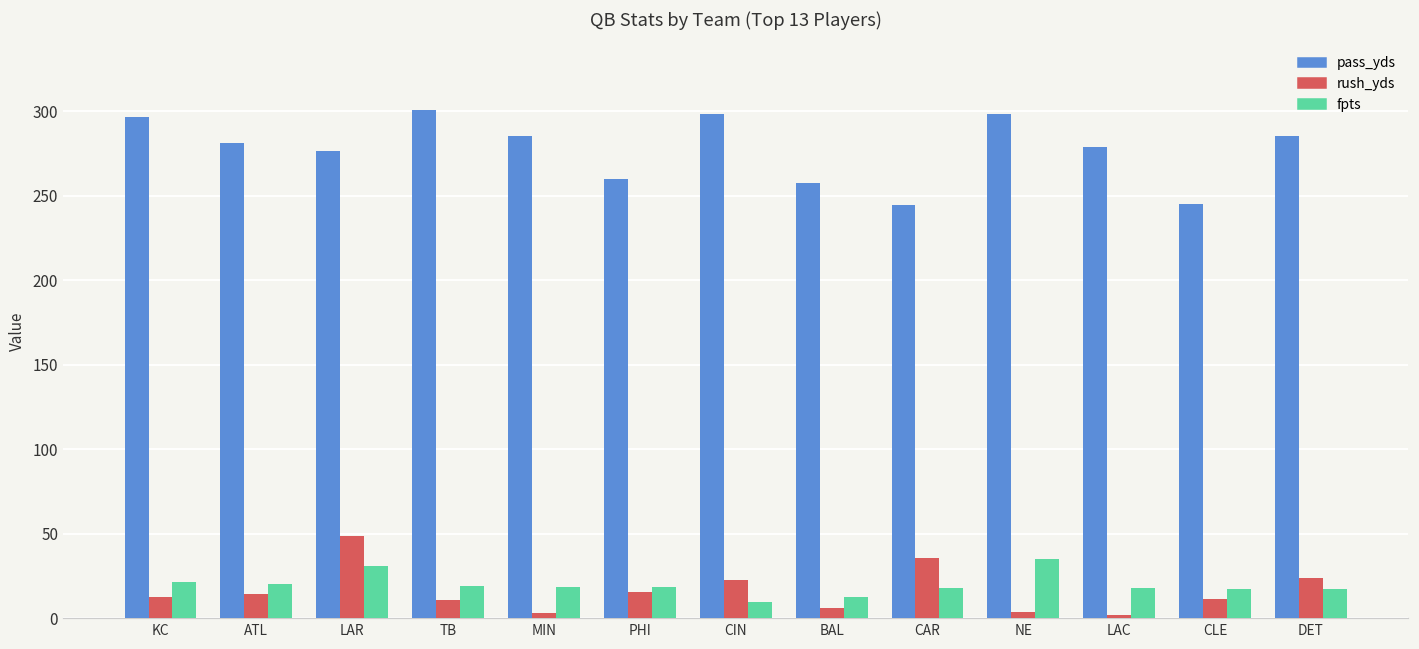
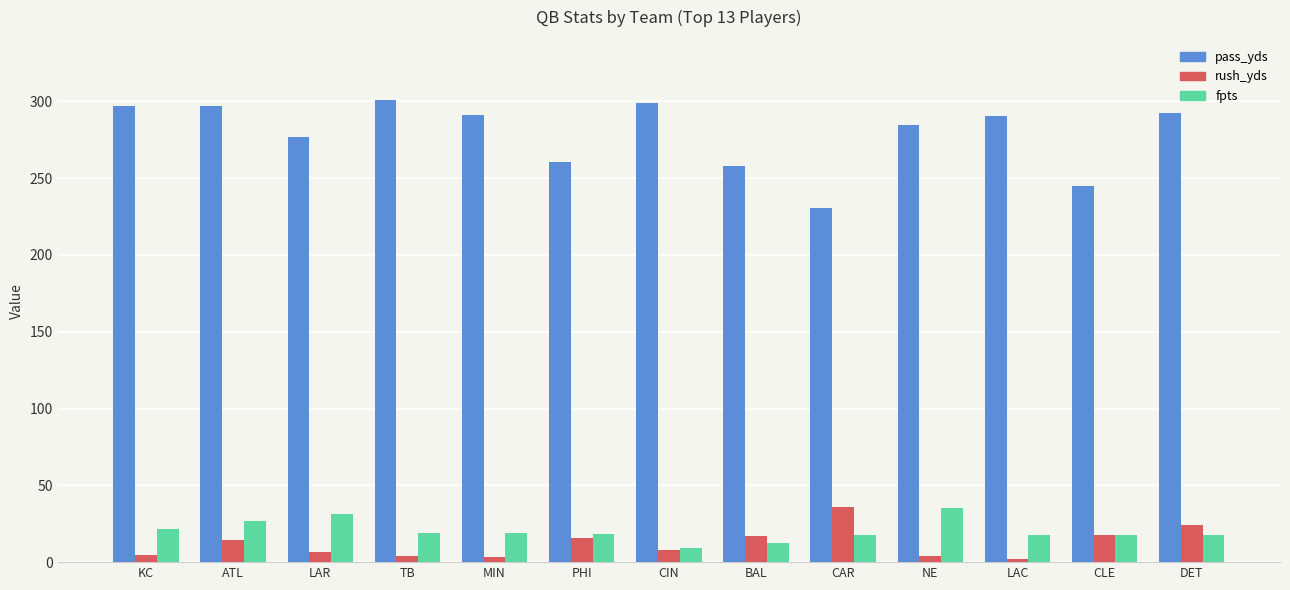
  {
    "pass_yds": {
      "KC": 297,
-     "ATL": 281,
+     "ATL": 297,
      "LAR": 277,
      "TB": 301,
-     "MIN": 285,
+     "MIN": 291,
      "PHI": 260,
      "CIN": 299,
      "BAL": 258,
-     "CAR": 245,
-     "NE": 298,
-     "LAC": 279,
+     "CAR": 231,
+     "NE": 285,
+     "LAC": 290,
      "CLE": 245,
-     "DET": 285
+     "DET": 292
    },
    "rush_yds": {
-     "KC": 13,
+     "KC": 5,
      "ATL": 15,
-     "LAR": 49,
-     "TB": 11,
+     "LAR": 7,
+     "TB": 4,
      "MIN": 3,
      "PHI": 16,
-     "CIN": 23,
-     "BAL": 6,
+     "CIN": 8,
+     "BAL": 17,
      "CAR": 36,
      "NE": 4,
      "LAC": 2,
-     "CLE": 11,
+     "CLE": 18,
      "DET": 24
    },
    "fpts": {
      "KC": 22,
-     "ATL": 20,
+     "ATL": 27,
      "LAR": 31,
      "TB": 19,
      "MIN": 19,
      "PHI": 19,
      "CIN": 9,
      "BAL": 13,
      "CAR": 18,
      "NE": 35,
      "LAC": 18,
      "CLE": 18,
      "DET": 17
    }
  }
